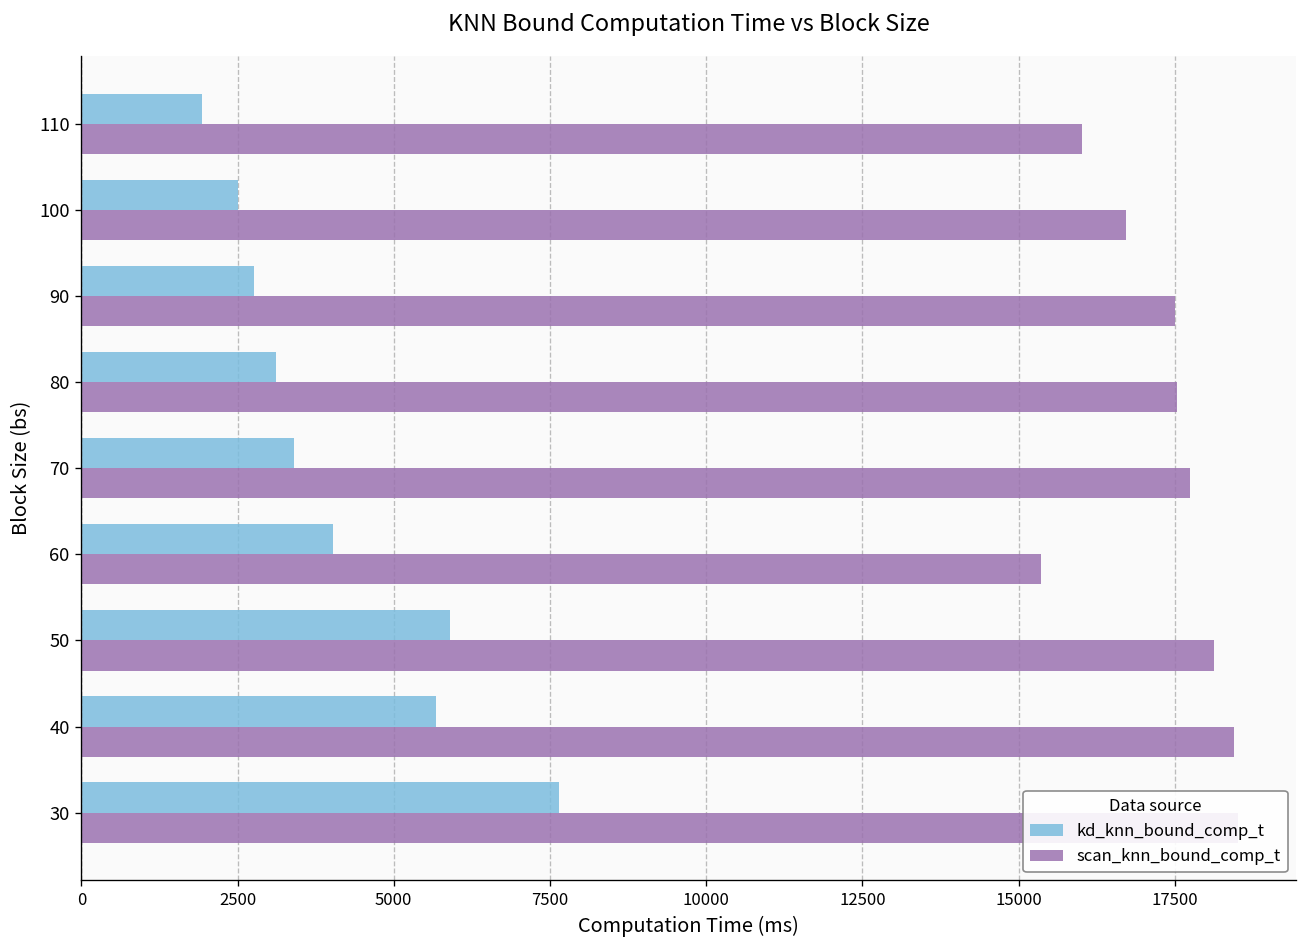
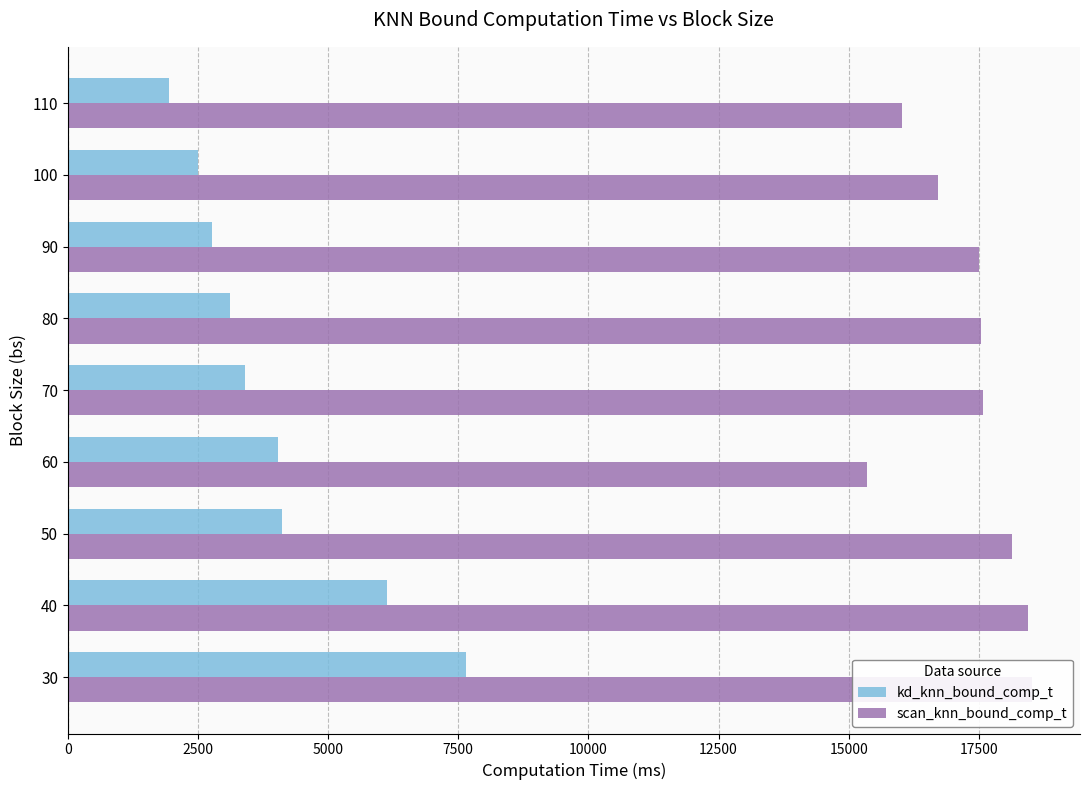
  {
    "kd_knn_bound_comp_t": {
      "110": 1900,
      "100": 2500,
      "90": 2800,
      "80": 3100,
      "70": 3400,
      "60": 4000,
-     "50": 5900,
-     "40": 5700,
+     "50": 4100,
+     "40": 6100,
      "30": 7600
    },
    "scan_knn_bound_comp_t": {
      "110": 16000,
      "100": 16700,
      "90": 17500,
      "80": 17500,
-     "70": 17700,
+     "70": 17600,
      "60": 15400,
      "50": 18100,
      "40": 18400
    }
  }
